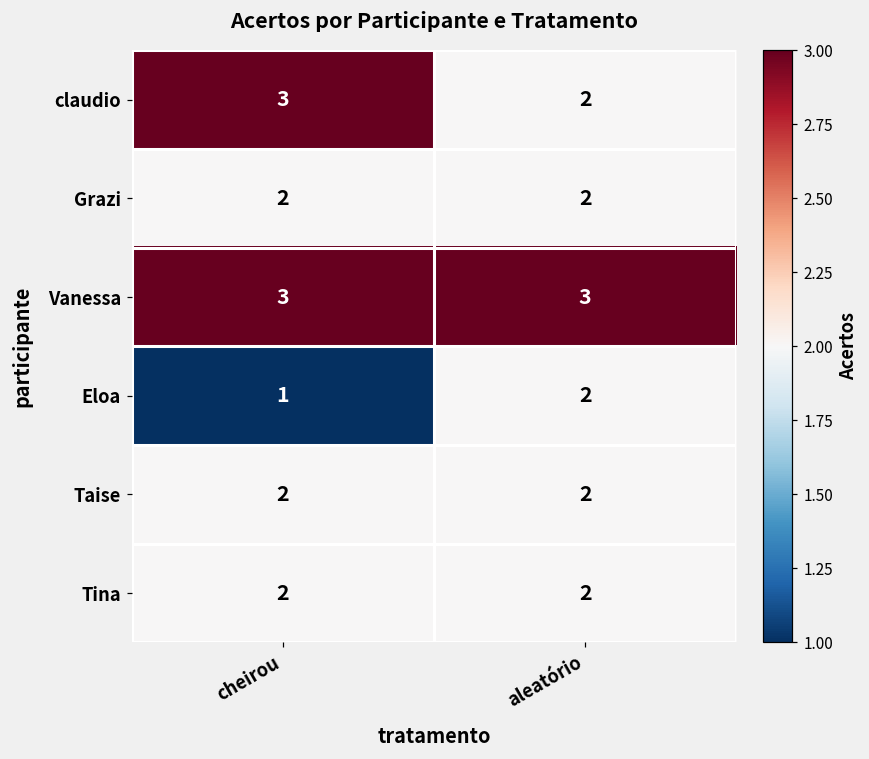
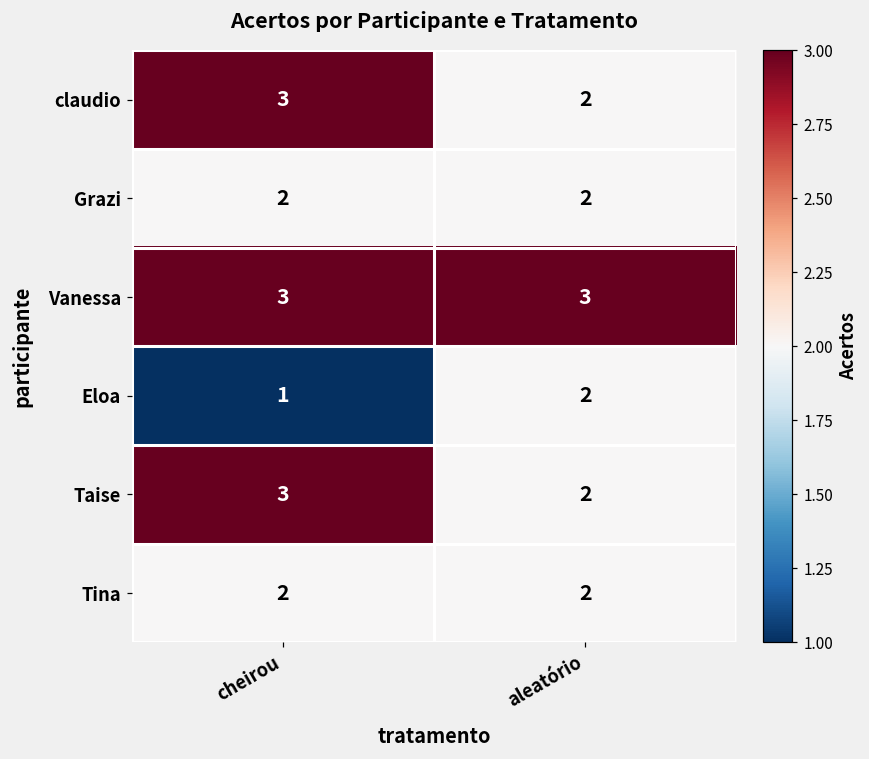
  {
    "claudio": {
      "cheirou": 3,
      "aleatório": 2
    },
    "Grazi": {
      "cheirou": 2,
      "aleatório": 2
    },
    "Vanessa": {
      "cheirou": 3,
      "aleatório": 3
    },
    "Eloa": {
      "cheirou": 1,
      "aleatório": 2
    },
    "Taise": {
-     "cheirou": 2,
+     "cheirou": 3,
      "aleatório": 2
    },
    "Tina": {
      "cheirou": 2,
      "aleatório": 2
    }
  }
